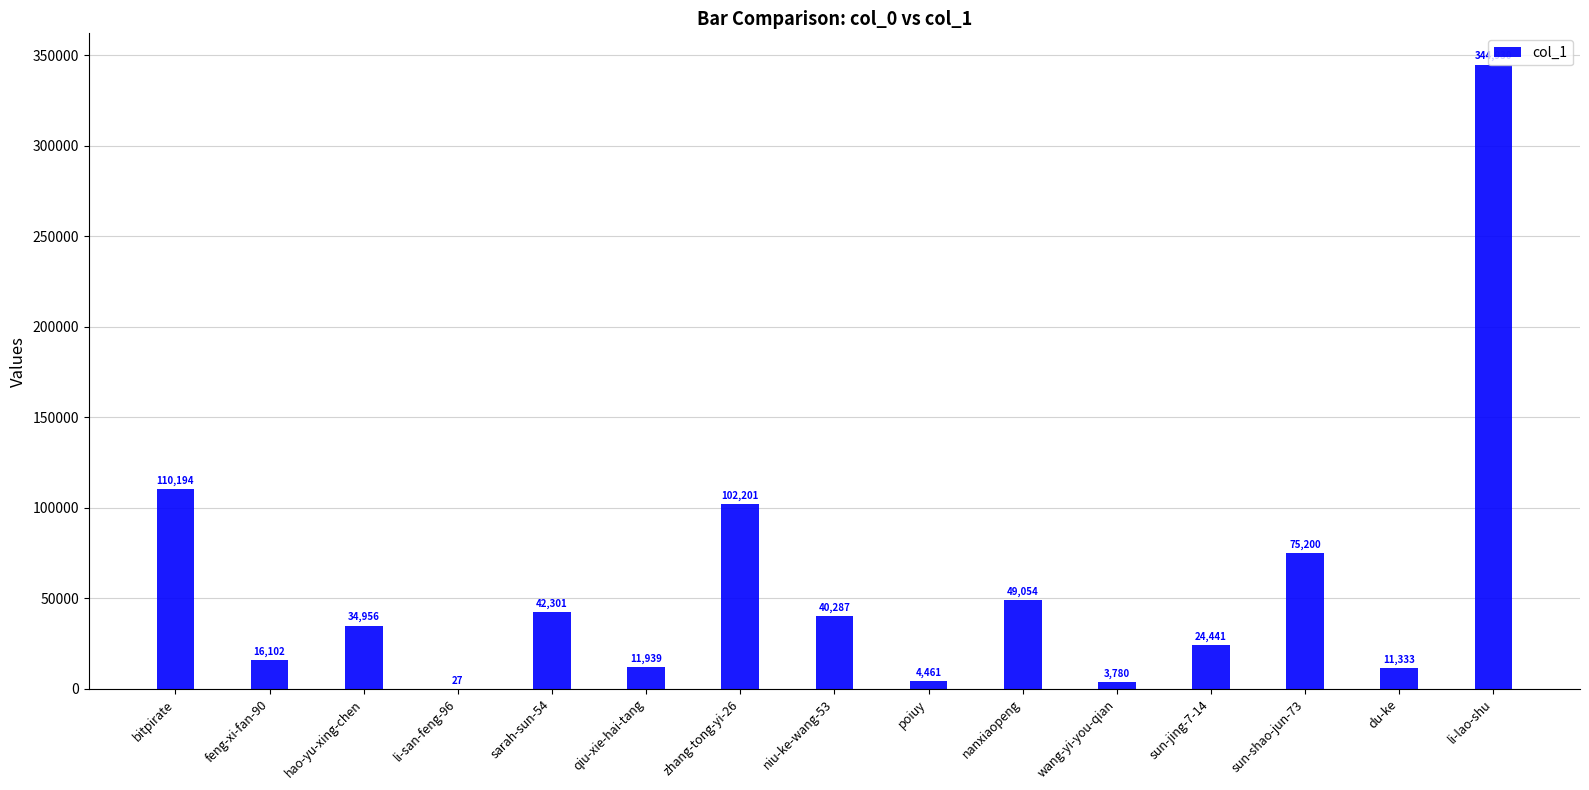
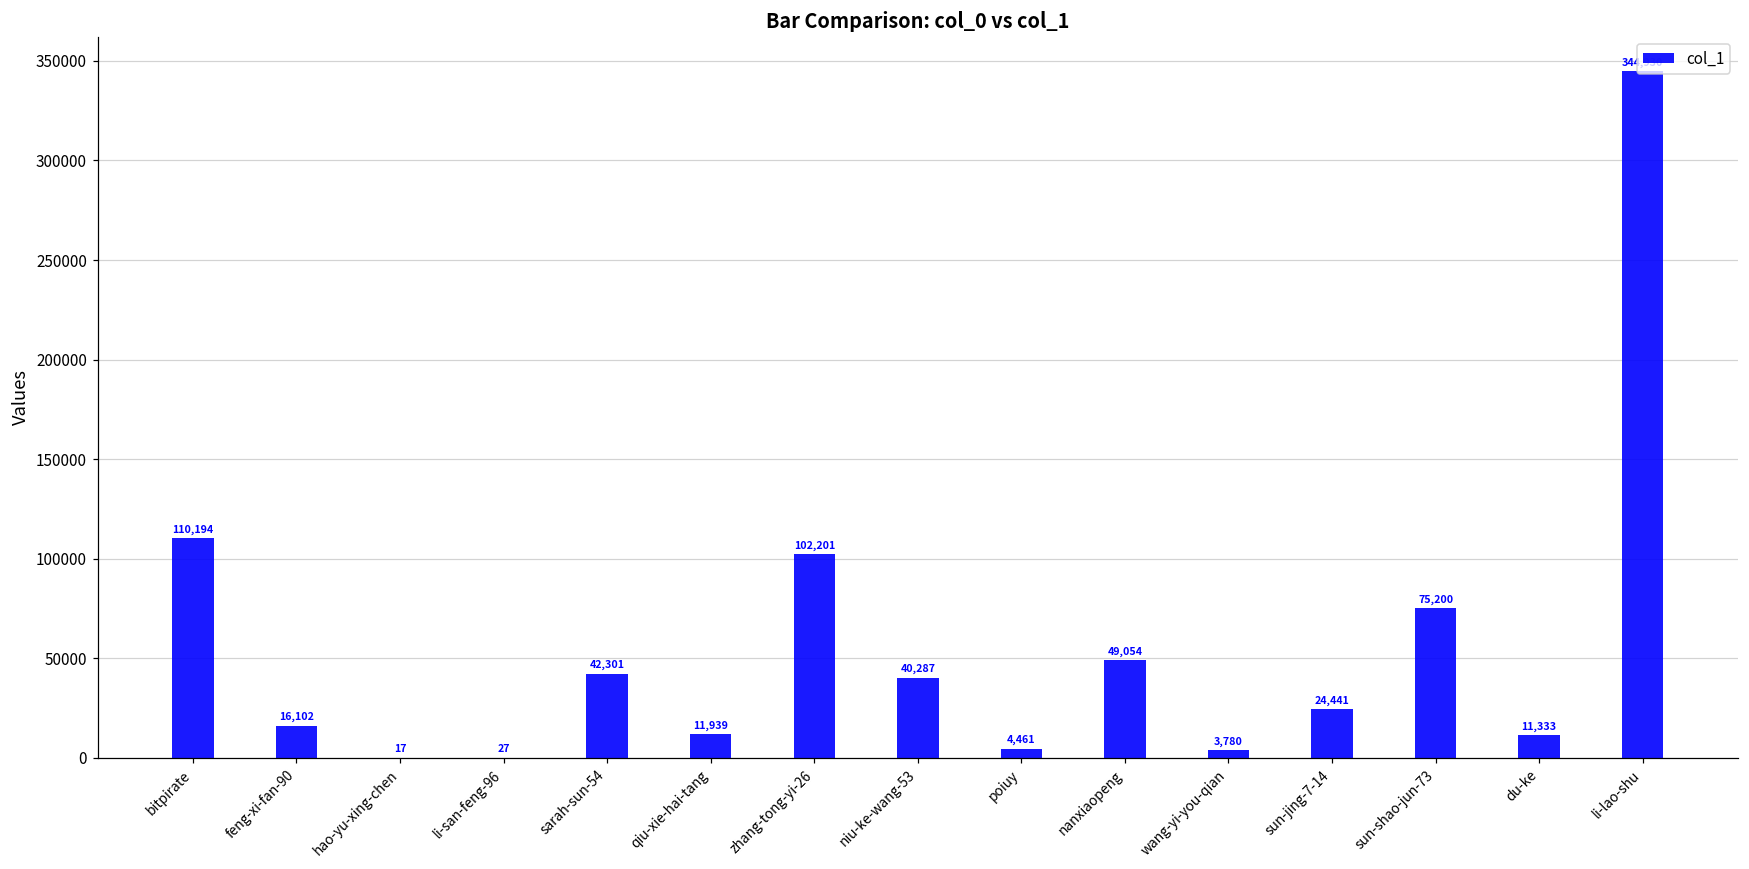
  {
    "bitpirate": "110,194",
    "feng-xi-fan-90": "16,102",
-   "hao-yu-xing-chen": "34,956",
+   "hao-yu-xing-chen": "17",
    "li-san-feng-96": "27",
    "sarah-sun-54": "42,301",
    "qiu-xie-hai-tang": "11,939",
    "zhang-tong-yi-26": "102,201",
    "niu-ke-wang-53": "40,287",
    "poiuy": "4,461",
    "nanxiaopeng": "49,054",
    "wang-yi-you-qian": "3,780",
    "sun-jing-7-14": "24,441",
    "sun-shao-jun-73": "75,200",
    "du-ke": "11,333"
  }
